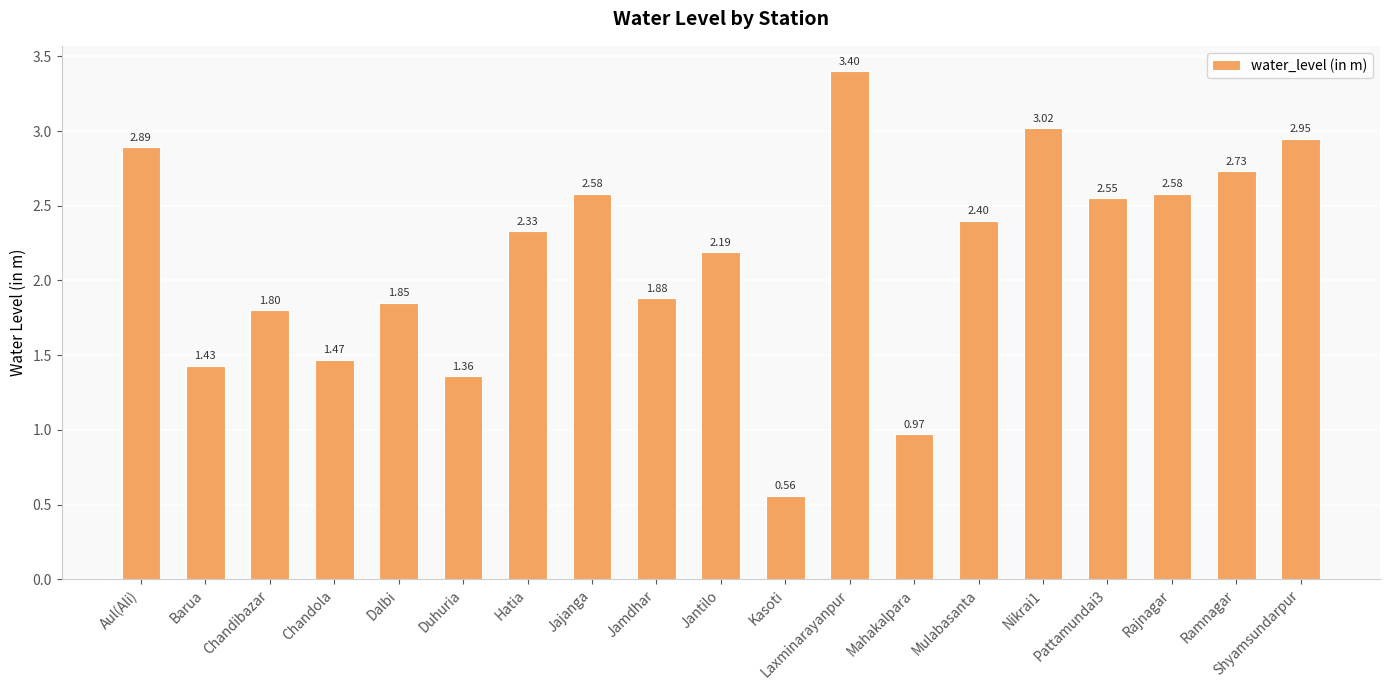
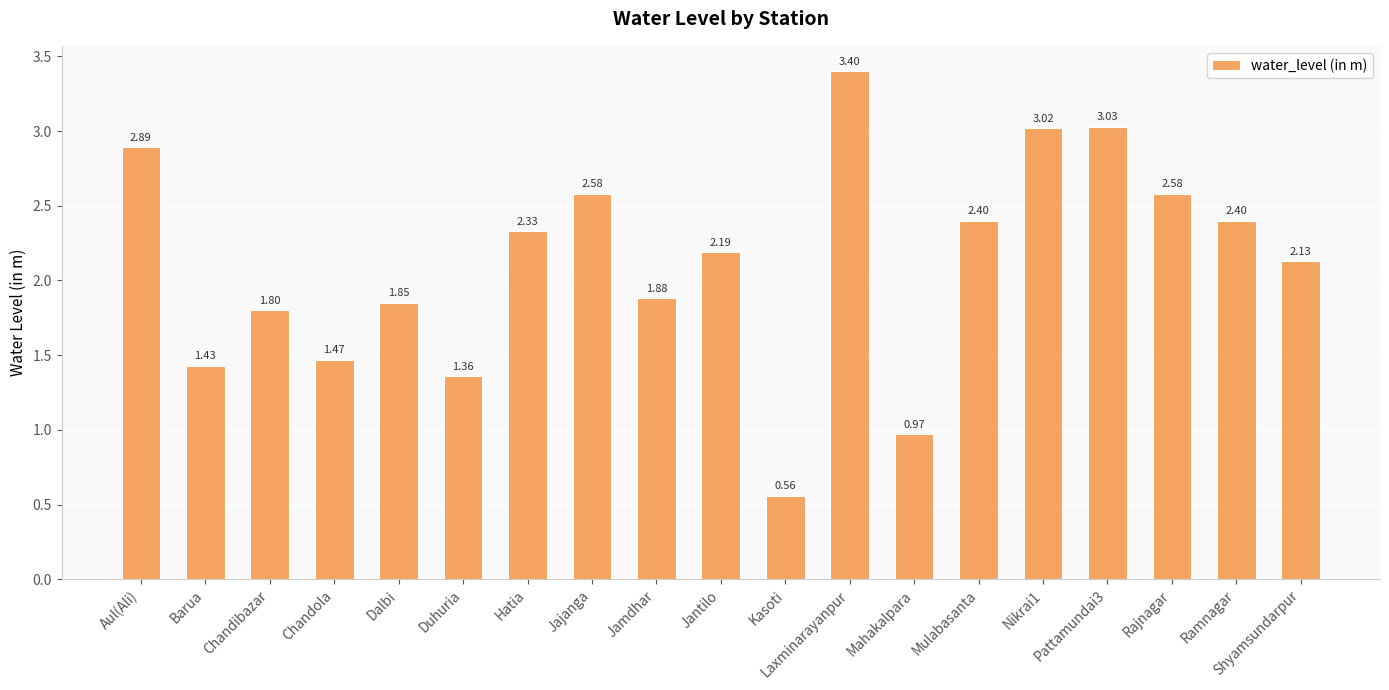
  {
    "Aul(Ali)": 2.89,
    "Barua": 1.43,
    "Chandibazar": 1.80,
    "Chandola": 1.47,
    "Dalbi": 1.85,
    "Duhuria": 1.36,
    "Hatia": 2.33,
    "Jajanga": 2.58,
    "Jamdhar": 1.88,
    "Jantilo": 2.19,
    "Kasoti": 0.56,
    "Laxminarayanpur": 3.40,
    "Mahakalpara": 0.97,
    "Mulabasanta": 2.40,
    "Nikrai1": 3.02,
-   "Pattamundai3": 2.55,
+   "Pattamundai3": 3.03,
    "Rajnagar": 2.58,
-   "Ramnagar": 2.73,
-   "Shyamsundarpur": 2.95
+   "Ramnagar": 2.40,
+   "Shyamsundarpur": 2.13
  }
